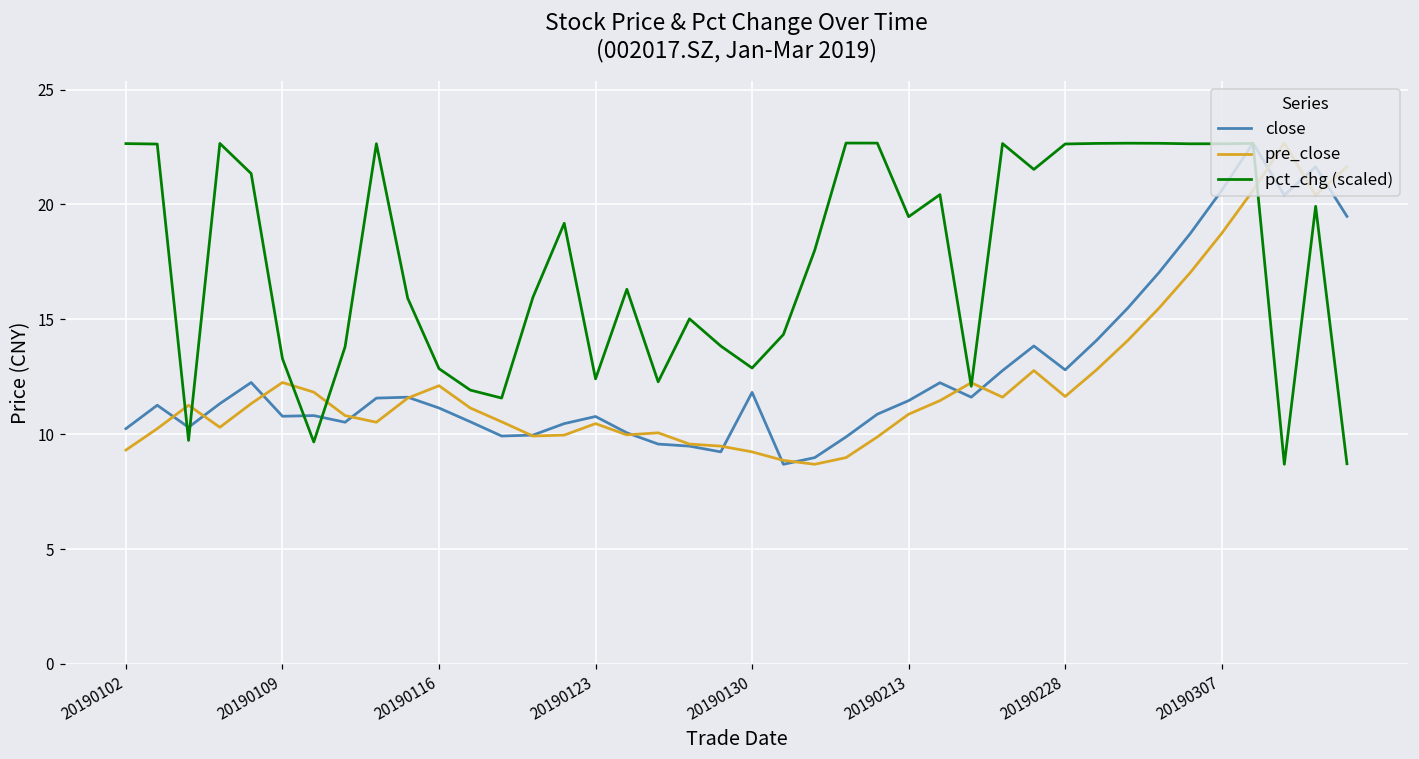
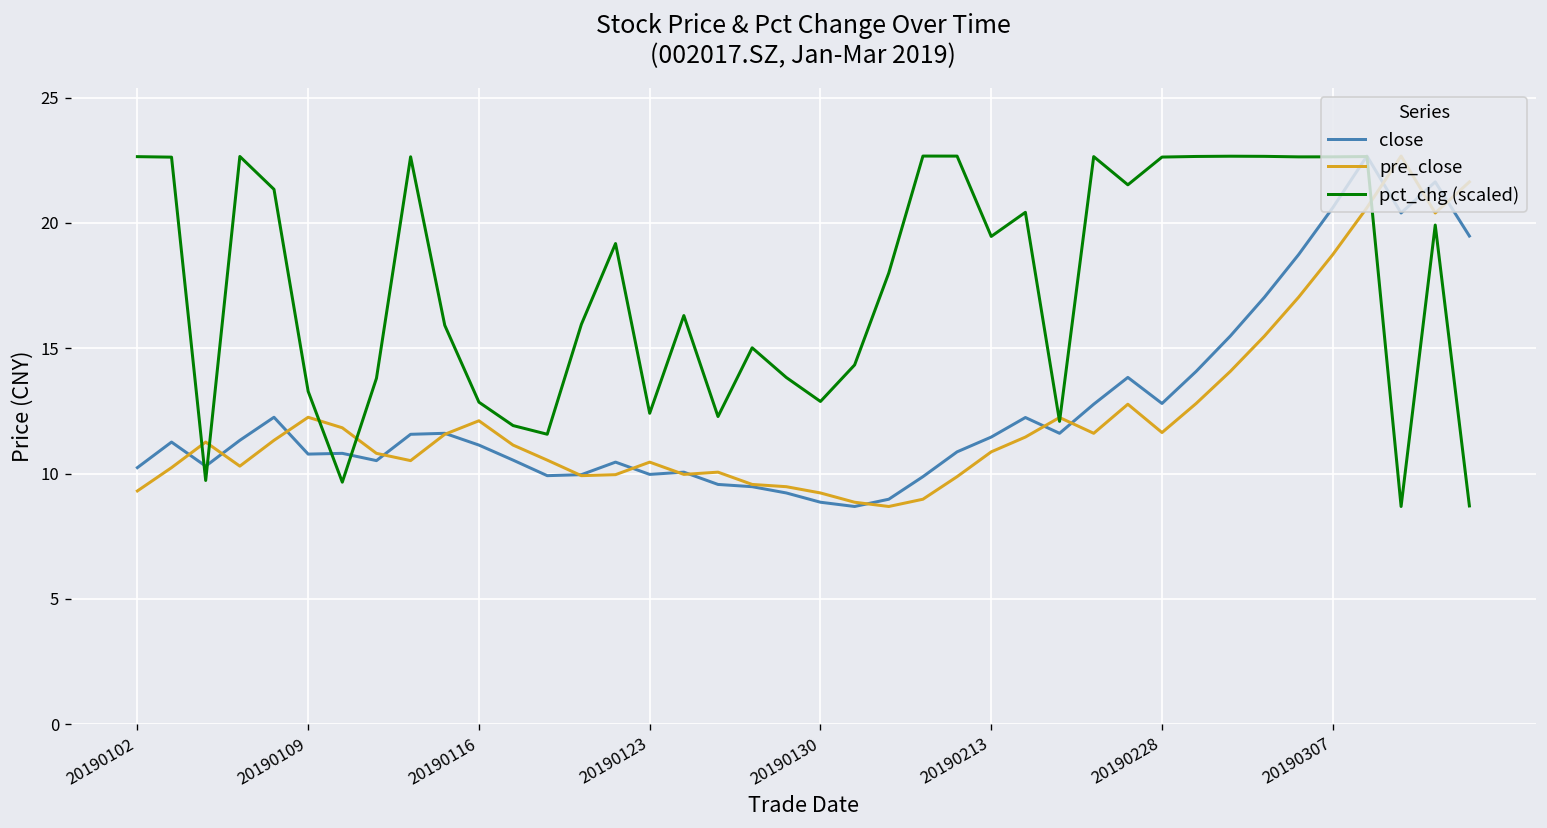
  {
    "close": {
      "20190102": 10.2,
      "20190109": 10.8,
      "20190116": 11.1,
-     "20190123": 10.8,
-     "20190130": 11.8,
+     "20190123": 10.0,
+     "20190130": 8.9,
      "20190213": 11.5,
      "20190228": 12.8
    },
    "pre_close": {
      "20190102": 9.3,
      "20190109": 12.3,
      "20190116": 12.1,
      "20190123": 10.5,
      "20190130": 9.2,
      "20190213": 10.9,
      "20190228": 11.6,
      "20190307": 18.7
    },
    "pct_chg (scaled)": {
      "20190102": 22.6,
      "20190109": 13.3,
      "20190116": 12.9,
      "20190123": 12.4,
      "20190130": 12.9,
      "20190213": 19.5,
      "20190228": 22.6
    }
  }
